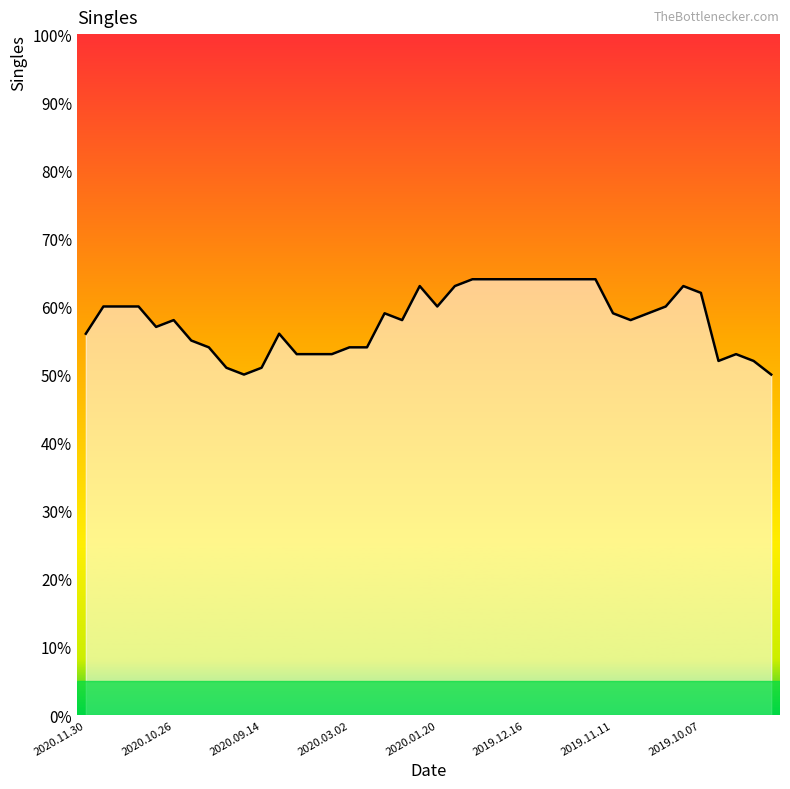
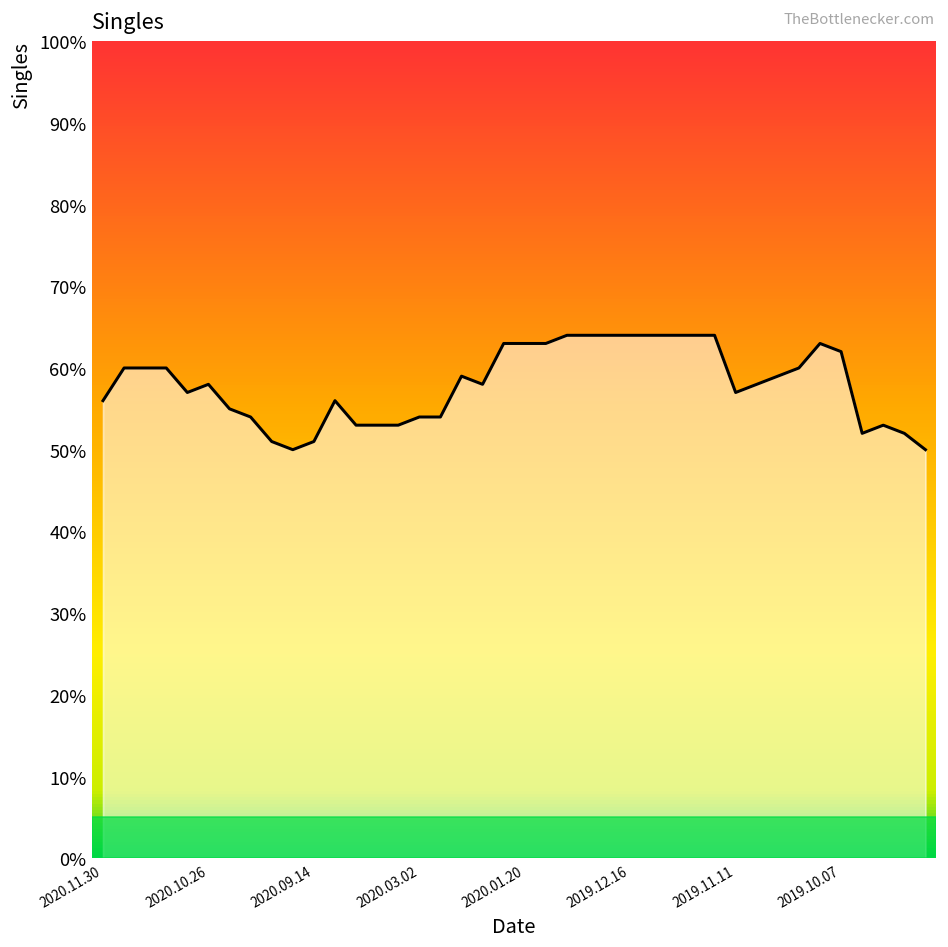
  {
    "2020.11.30": "56%",
    "2020.10.26": "58%",
    "2020.09.14": "51%",
    "2020.03.02": "54%",
-   "2020.01.20": "60%",
+   "2020.01.20": "63%",
    "2019.12.16": "64%",
-   "2019.11.11": "59%",
+   "2019.11.11": "57%",
    "2019.10.07": "62%"
  }
